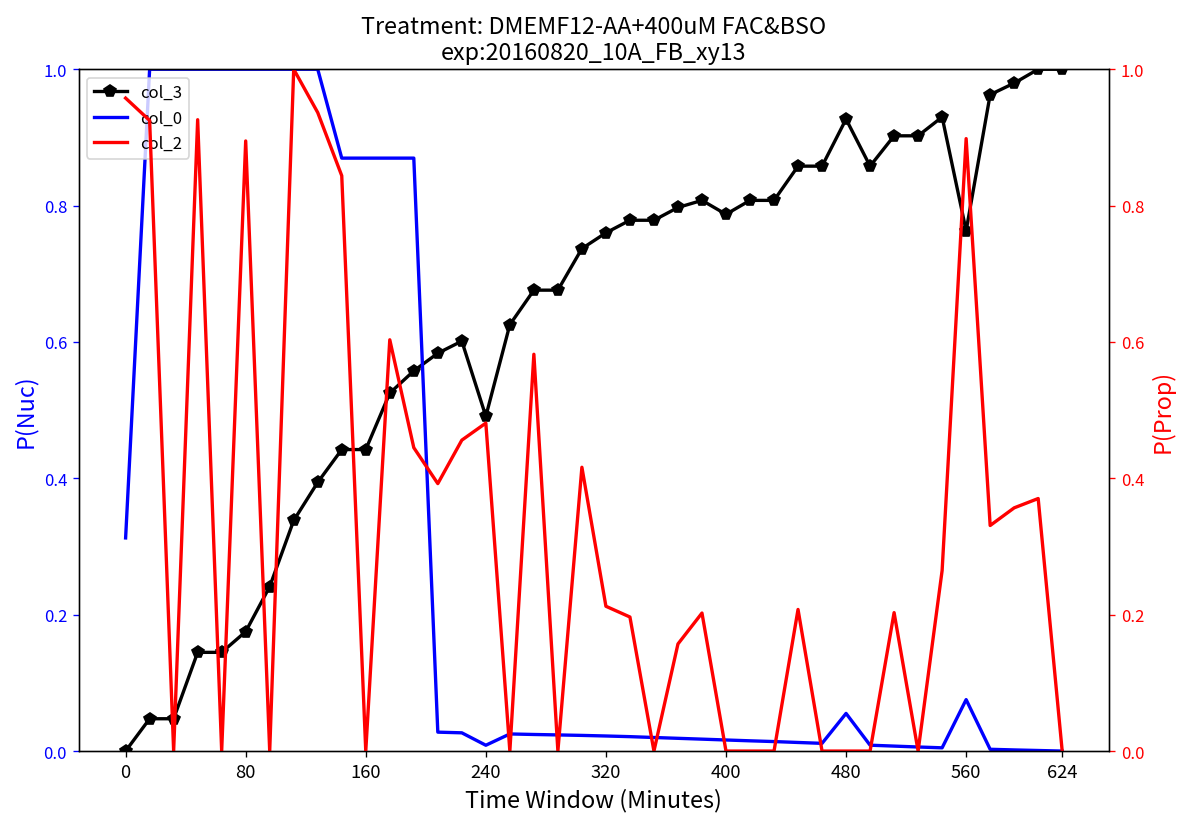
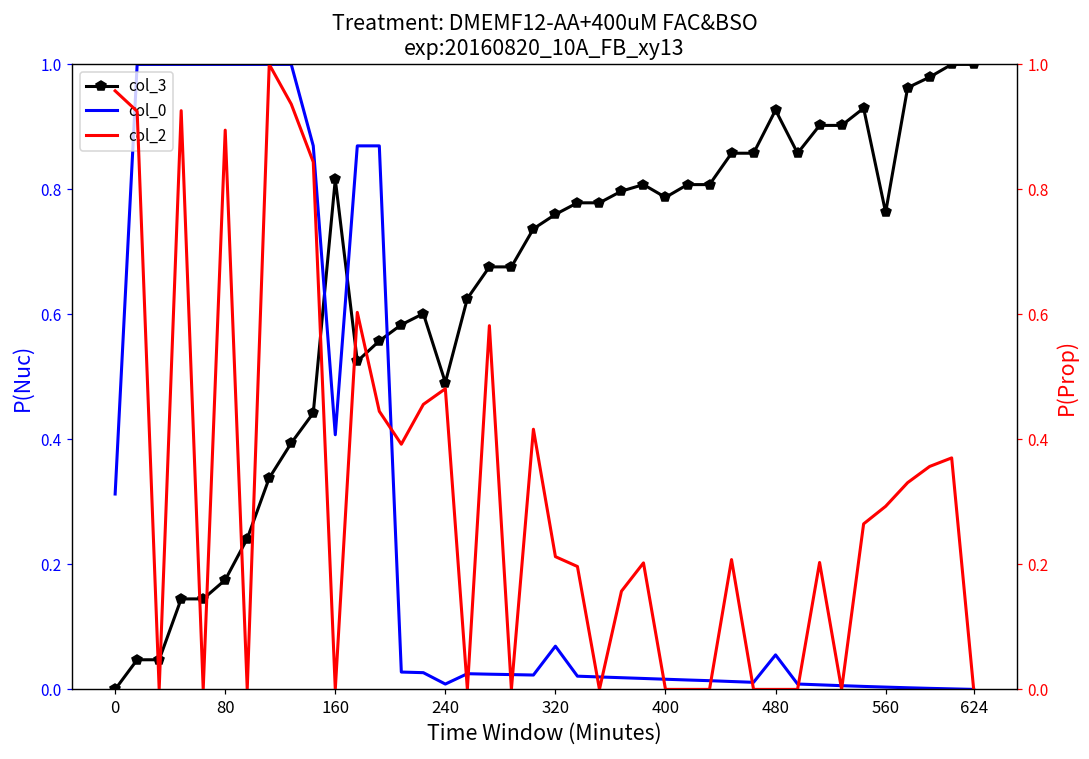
  {
    "col_3": {
      "0": 0.00,
      "80": 0.18,
-     "160": 0.44,
+     "160": 0.82,
      "240": 0.49,
      "320": 0.76,
      "400": 0.79,
      "480": 0.93,
      "560": 0.76,
      "624": 1.00
    },
    "col_0": {
      "0": 0.31,
      "80": 1.00,
-     "160": 0.87,
+     "160": 0.41,
      "240": 0.01,
-     "320": 0.02,
+     "320": 0.07,
      "400": 0.02,
      "480": 0.06,
-     "560": 0.08,
+     "560": 0.00,
      "624": 0.00
    },
    "col_2": {
      "80": 0.89,
      "160": 0.00,
      "240": 0.48,
      "320": 0.21,
      "400": 0.00,
      "480": 0.00,
-     "560": 0.90,
+     "560": 0.29,
      "624": 0.00
    }
  }
